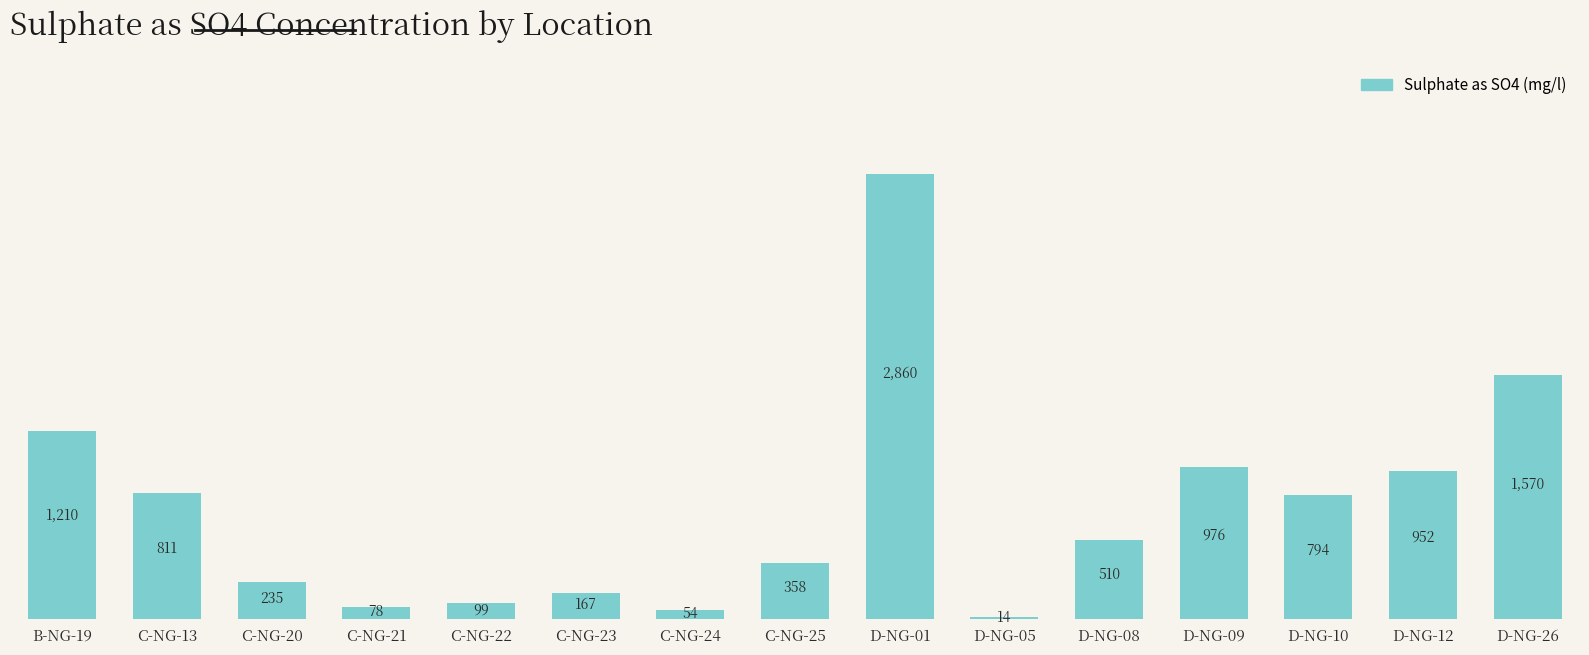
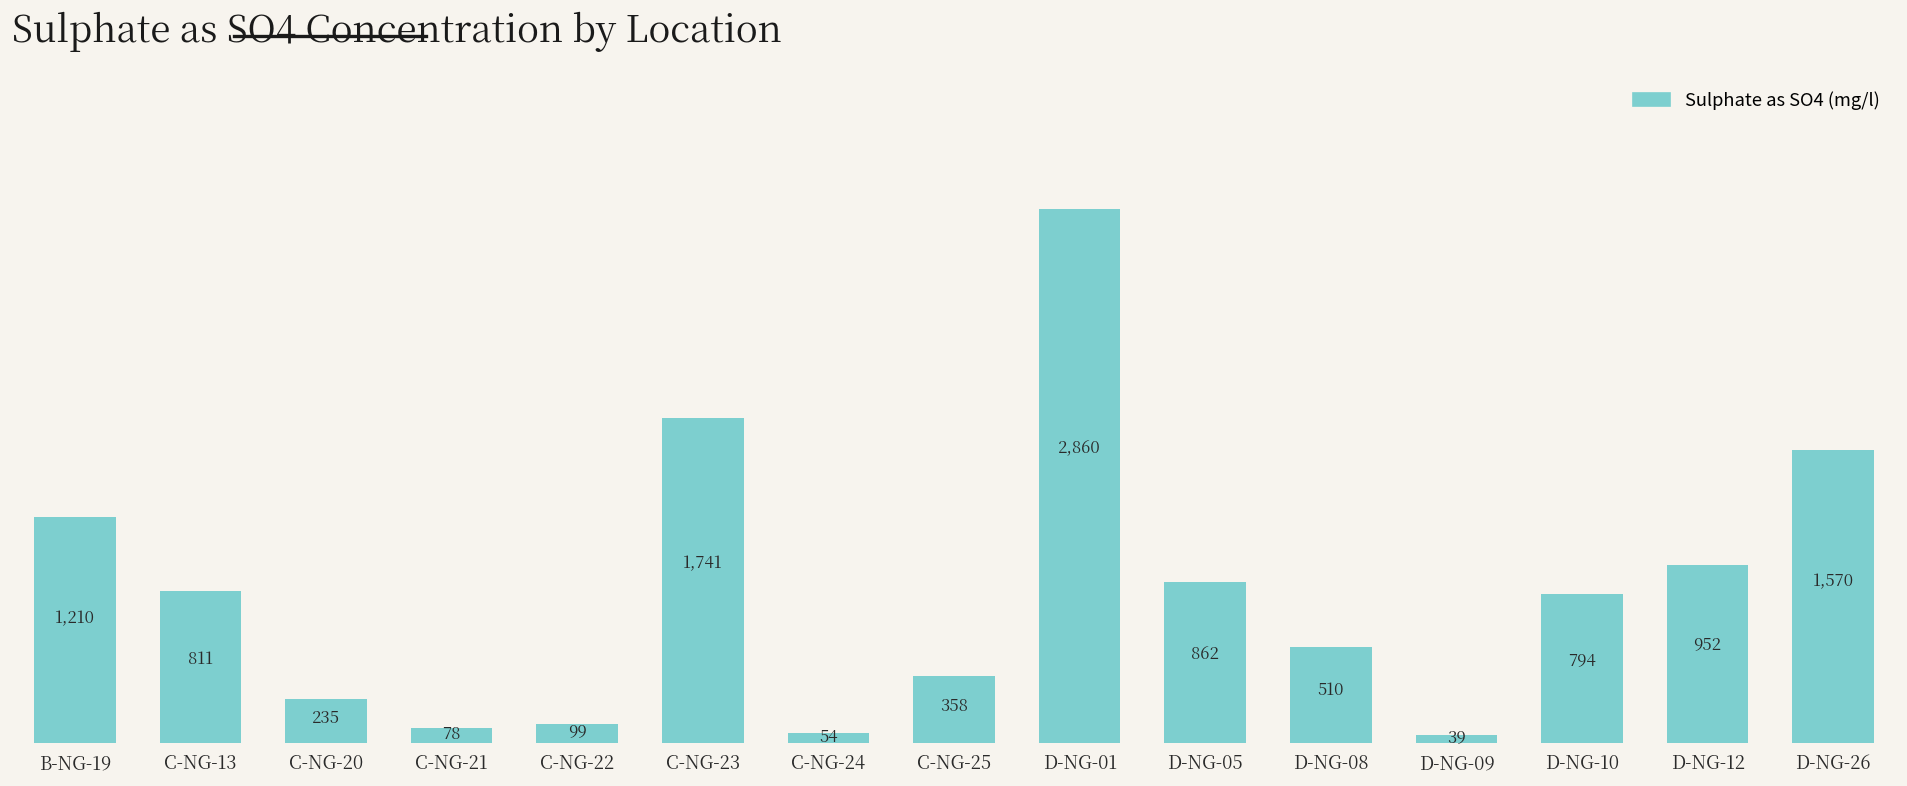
  {
    "B-NG-19": "1,210",
    "C-NG-13": "811",
    "C-NG-20": "235",
    "C-NG-21": "78",
    "C-NG-22": "99",
-   "C-NG-23": "167",
+   "C-NG-23": "1,741",
    "C-NG-24": "54",
    "C-NG-25": "358",
    "D-NG-01": "2,860",
-   "D-NG-05": "14",
+   "D-NG-05": "862",
    "D-NG-08": "510",
-   "D-NG-09": "976",
+   "D-NG-09": "39",
    "D-NG-10": "794",
    "D-NG-12": "952",
    "D-NG-26": "1,570"
  }
